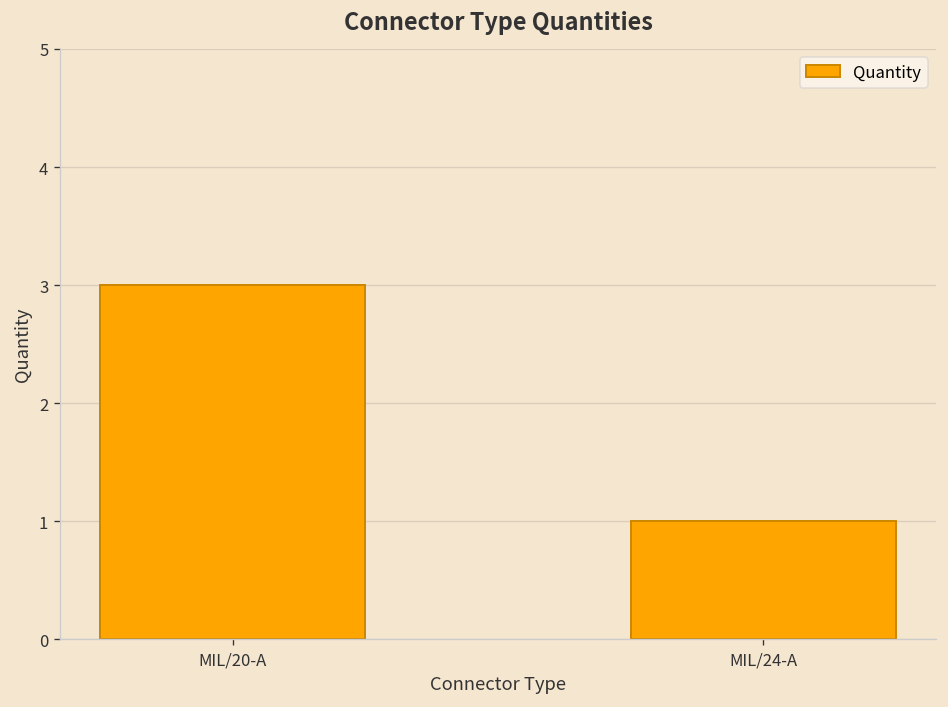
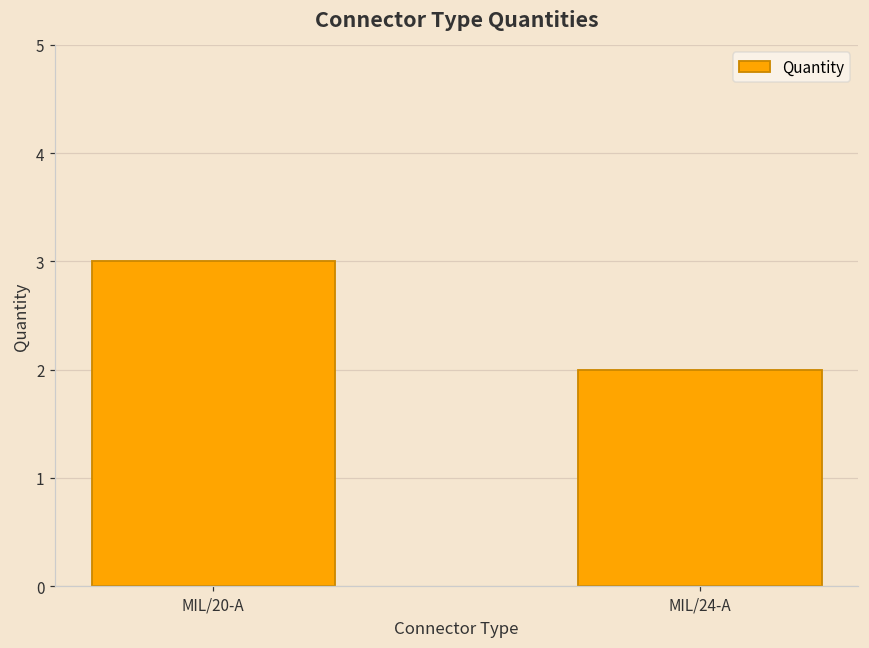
  {
    "MIL/20-A": 3,
-   "MIL/24-A": 1
+   "MIL/24-A": 2
  }
